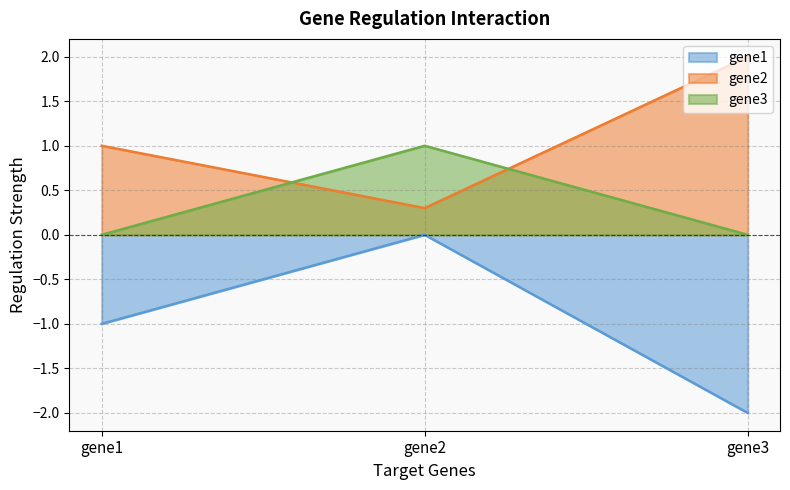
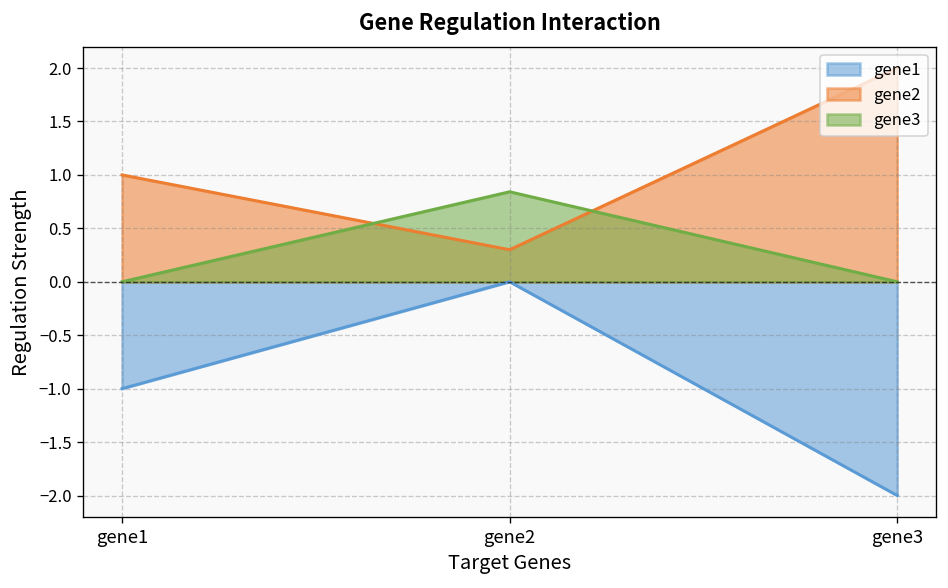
  {
    "gene2": {
      "gene1": 1.0,
      "gene2": 0.3
    },
    "gene3": {
-     "gene2": 1.0
+     "gene2": 0.8
    }
  }
